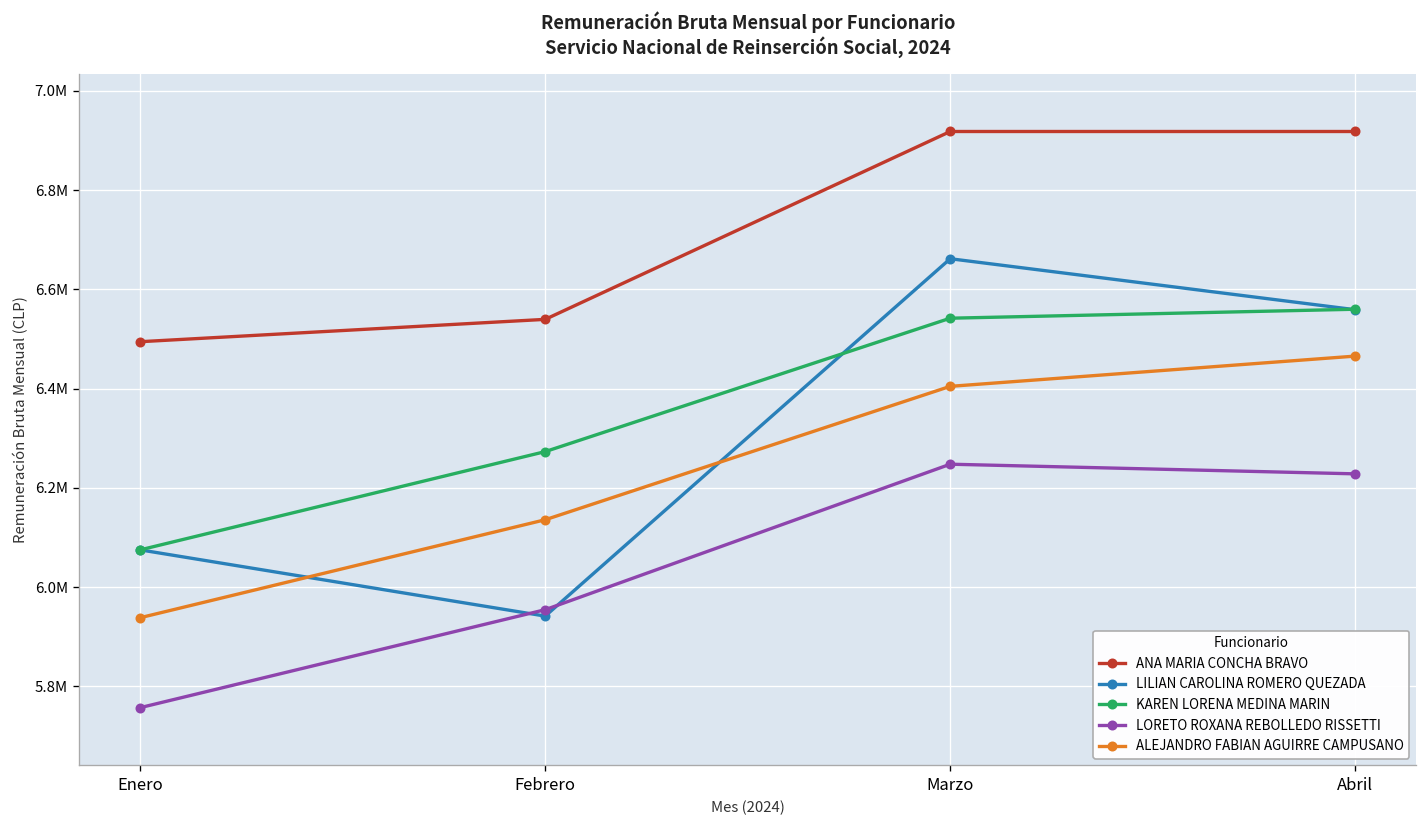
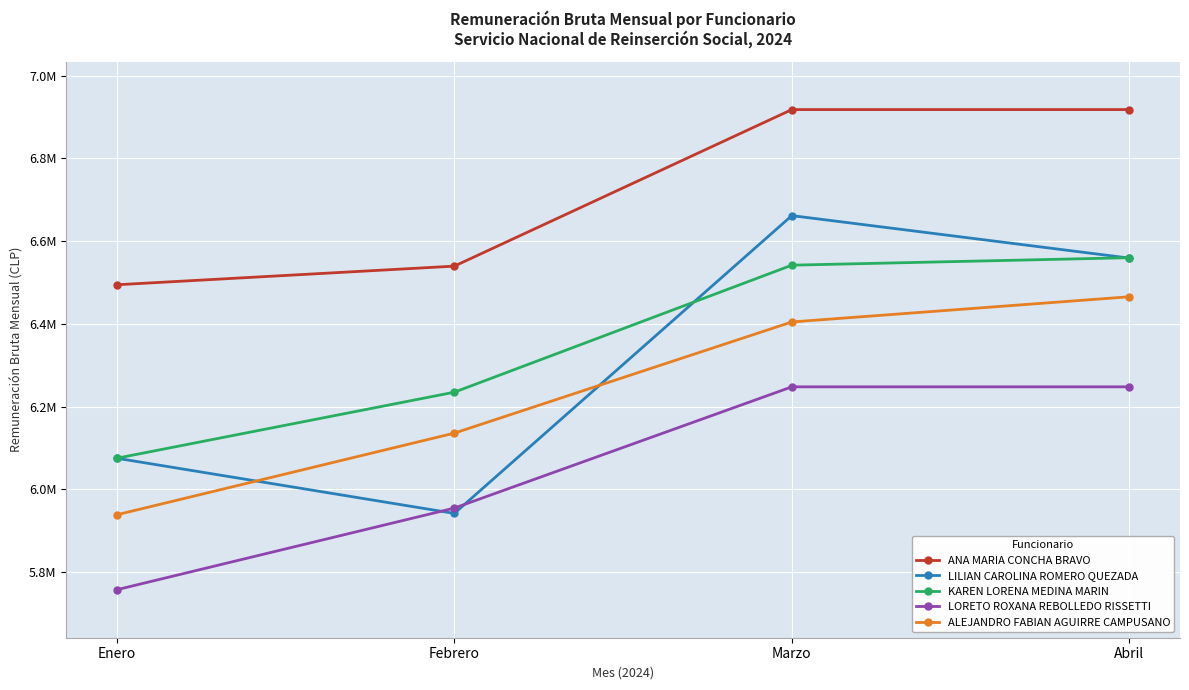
  {
    "ANA MARIA CONCHA BRAVO": {
      "Enero": 6490000,
      "Febrero": 6540000,
      "Marzo": 6920000,
      "Abril": 6920000
    },
    "LILIAN CAROLINA ROMERO QUEZADA": {
      "Febrero": 5940000,
      "Marzo": 6660000
    },
    "KAREN LORENA MEDINA MARIN": {
-     "Febrero": 6270000,
+     "Febrero": 6230000,
      "Marzo": 6540000
    },
    "LORETO ROXANA REBOLLEDO RISSETTI": {
      "Enero": 5760000,
      "Febrero": 5950000,
      "Marzo": 6250000,
-     "Abril": 6230000
+     "Abril": 6250000
    },
    "ALEJANDRO FABIAN AGUIRRE CAMPUSANO": {
      "Enero": 5940000,
      "Febrero": 6140000,
      "Marzo": 6400000,
      "Abril": 6470000
    }
  }
